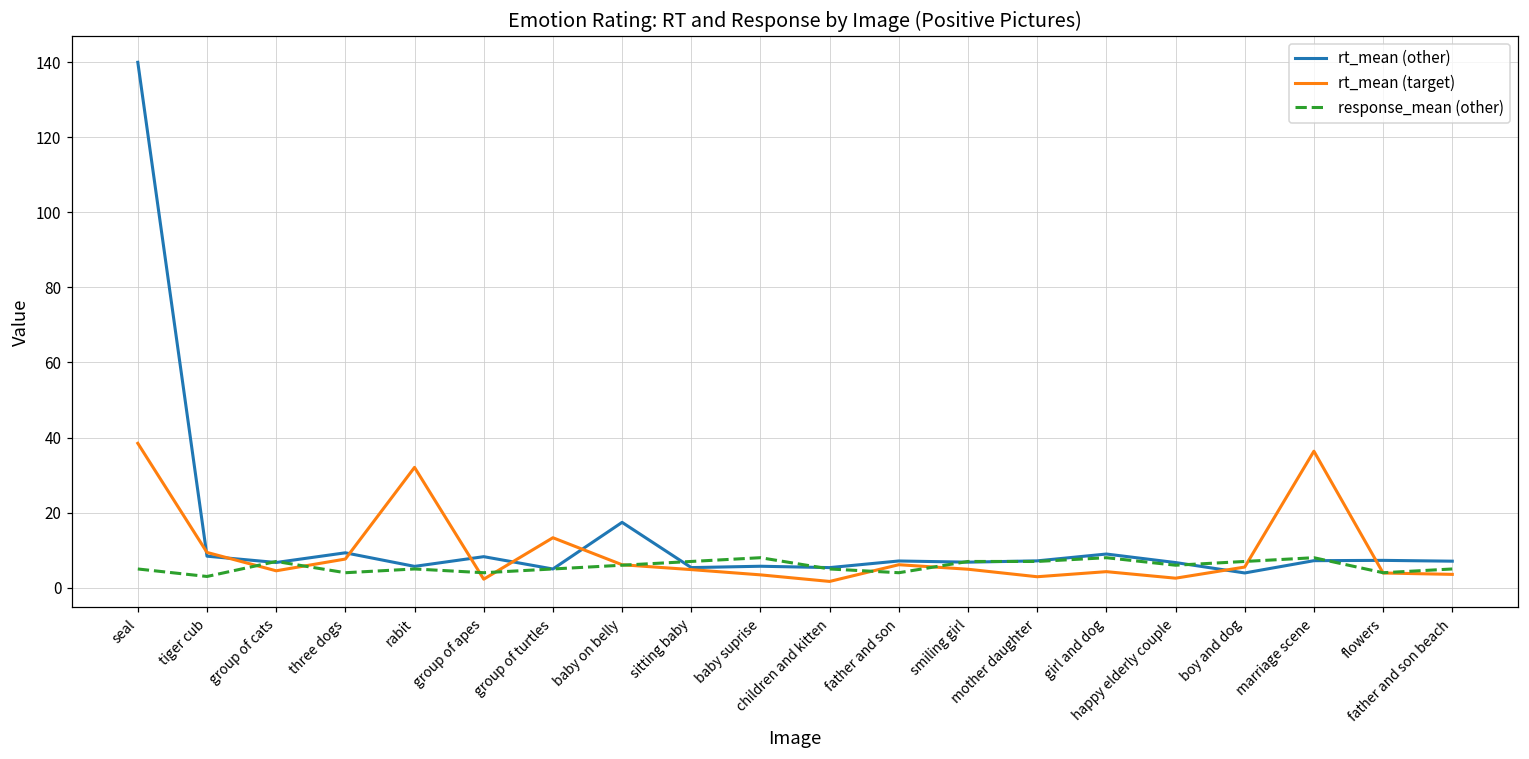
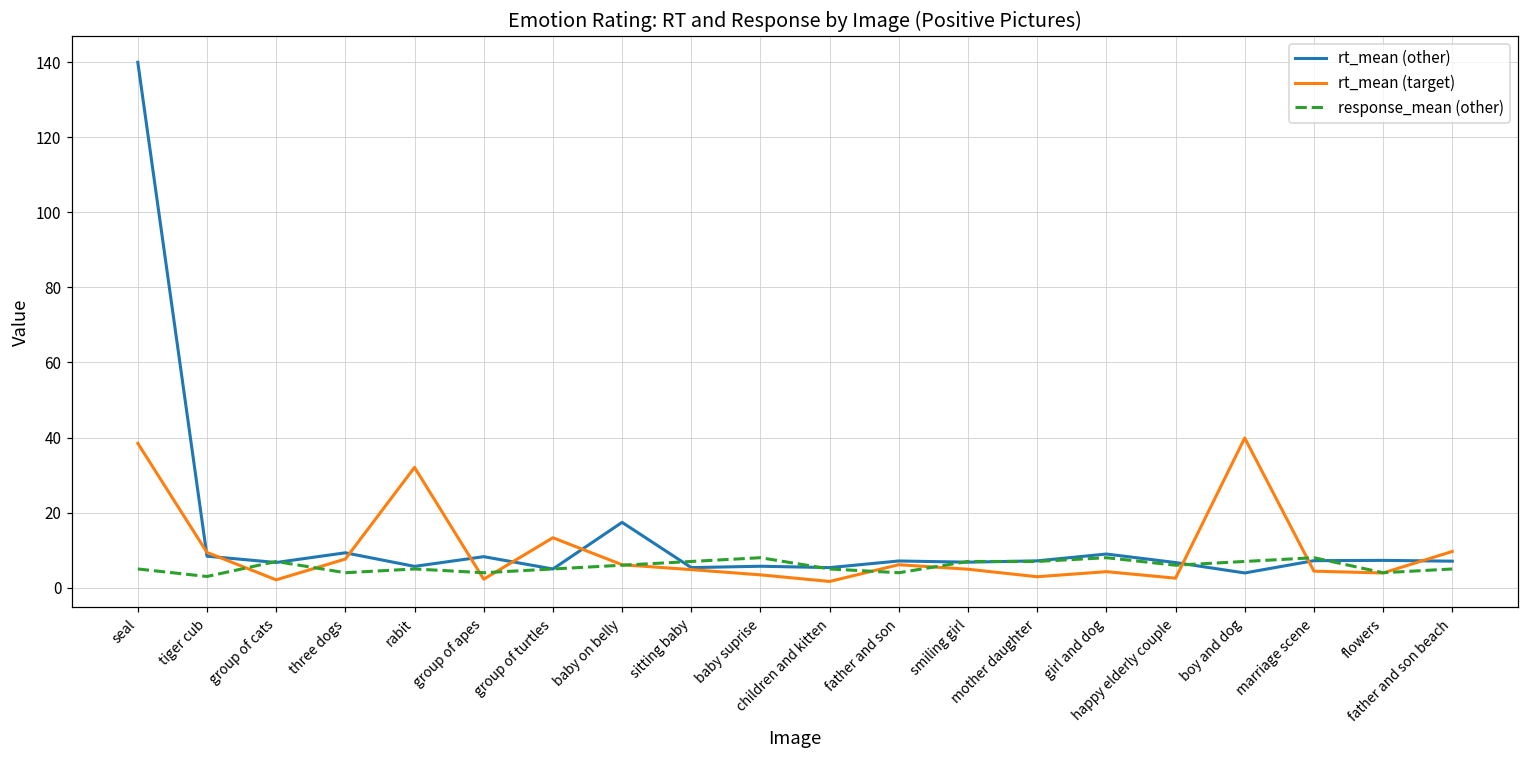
  {
    "rt_mean (other)": {
      "seal": 140,
      "tiger cub": 8,
      "three dogs": 9,
      "group of apes": 8,
      "baby on belly": 17,
      "baby suprise": 6,
      "father and son": 7,
      "girl and dog": 9,
      "boy and dog": 4,
      "marriage scene": 7,
      "flowers": 7,
      "father and son beach": 7
    },
    "rt_mean (target)": {
      "seal": 38,
      "tiger cub": 9,
-     "group of cats": 5,
+     "group of cats": 2,
      "three dogs": 8,
      "rabit": 32,
      "group of apes": 2,
      "group of turtles": 13,
      "baby suprise": 3,
      "children and kitten": 2,
      "father and son": 6,
      "smiling girl": 5,
      "mother daughter": 3,
      "girl and dog": 4,
      "happy elderly couple": 3,
-     "boy and dog": 6,
-     "marriage scene": 36,
-     "father and son beach": 4
+     "boy and dog": 40,
+     "marriage scene": 4,
+     "father and son beach": 10
    },
    "response_mean (other)": {
      "seal": 5,
      "tiger cub": 3,
      "three dogs": 4,
      "group of apes": 4,
      "sitting baby": 7,
      "baby suprise": 8,
      "father and son": 4,
      "girl and dog": 8,
      "boy and dog": 7,
      "marriage scene": 8,
      "father and son beach": 5
    }
  }
